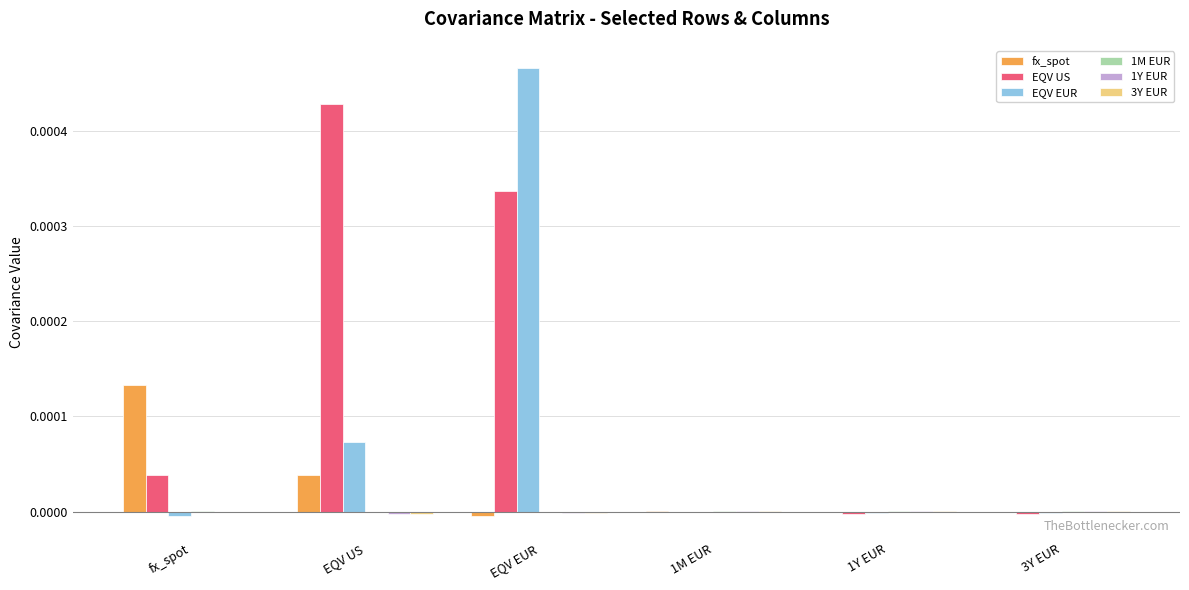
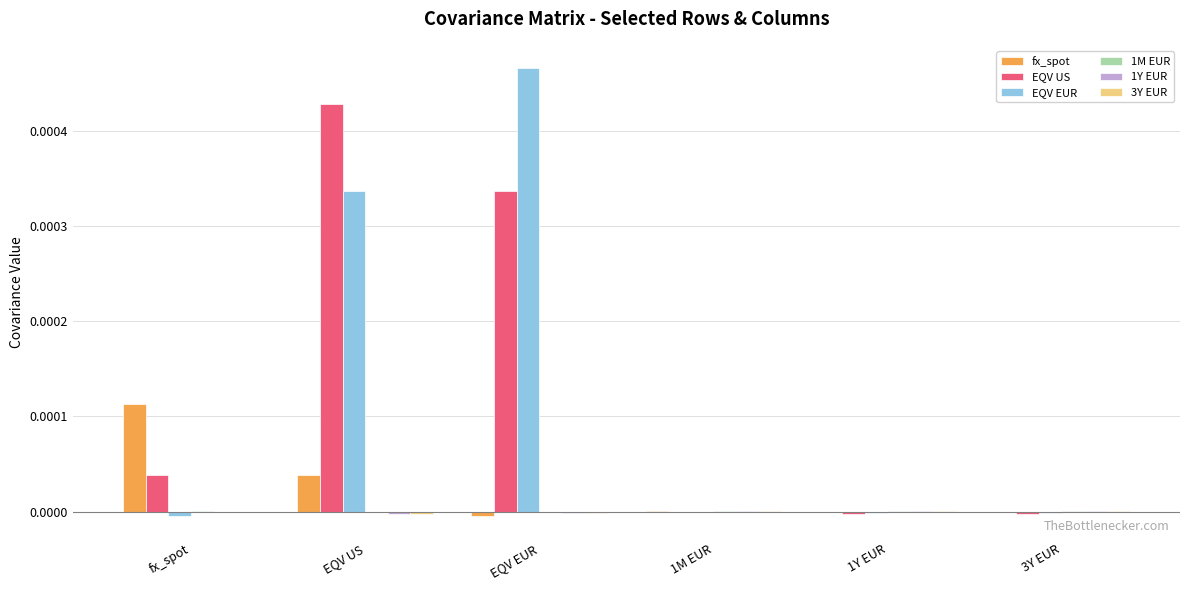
  {
    "fx_spot": {
-     "fx_spot": 0.00013,
+     "fx_spot": 0.00011,
      "EQV US": 0.00004,
      "EQV EUR": 0.00000
    },
    "EQV US": {
      "fx_spot": 0.00004,
      "EQV US": 0.00043,
      "EQV EUR": 0.00034,
      "3Y EUR": 0.00000
    },
    "EQV EUR": {
      "fx_spot": 0.00000,
-     "EQV US": 0.00007,
+     "EQV US": 0.00034,
      "EQV EUR": 0.00047
    },
    "3Y EUR": {
      "EQV US": 0.00000
    }
  }
